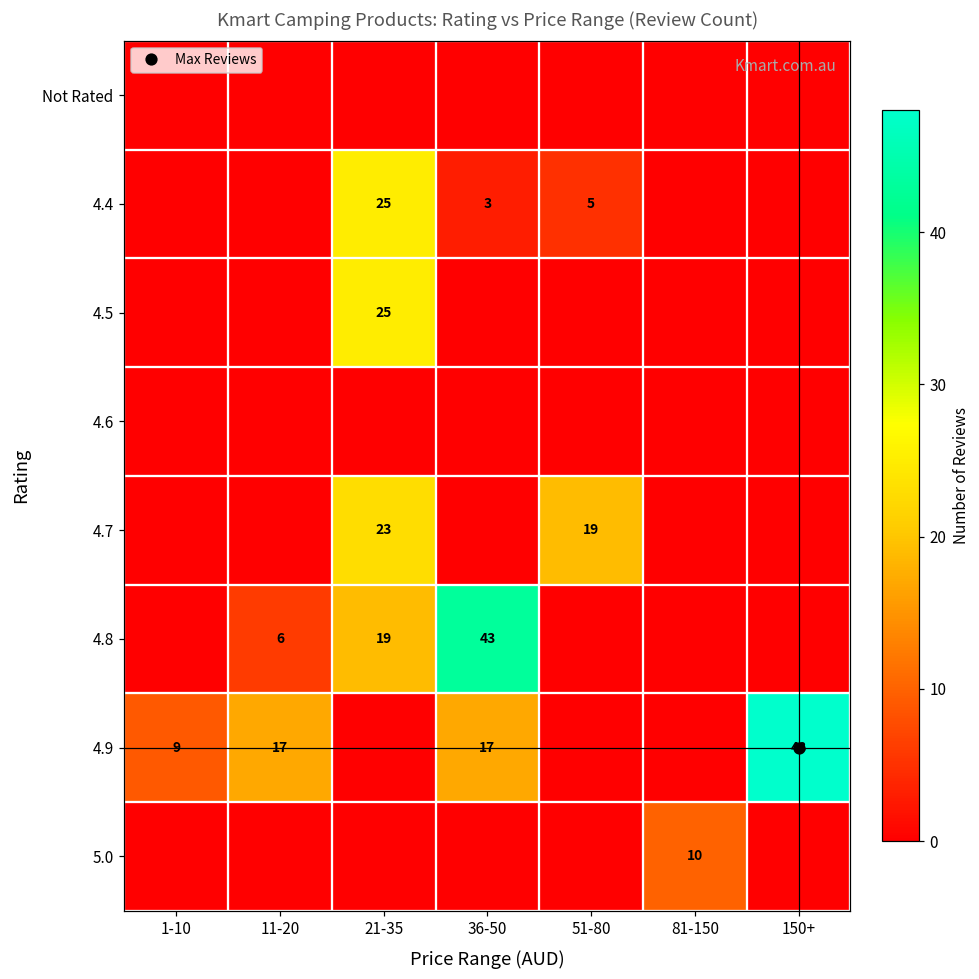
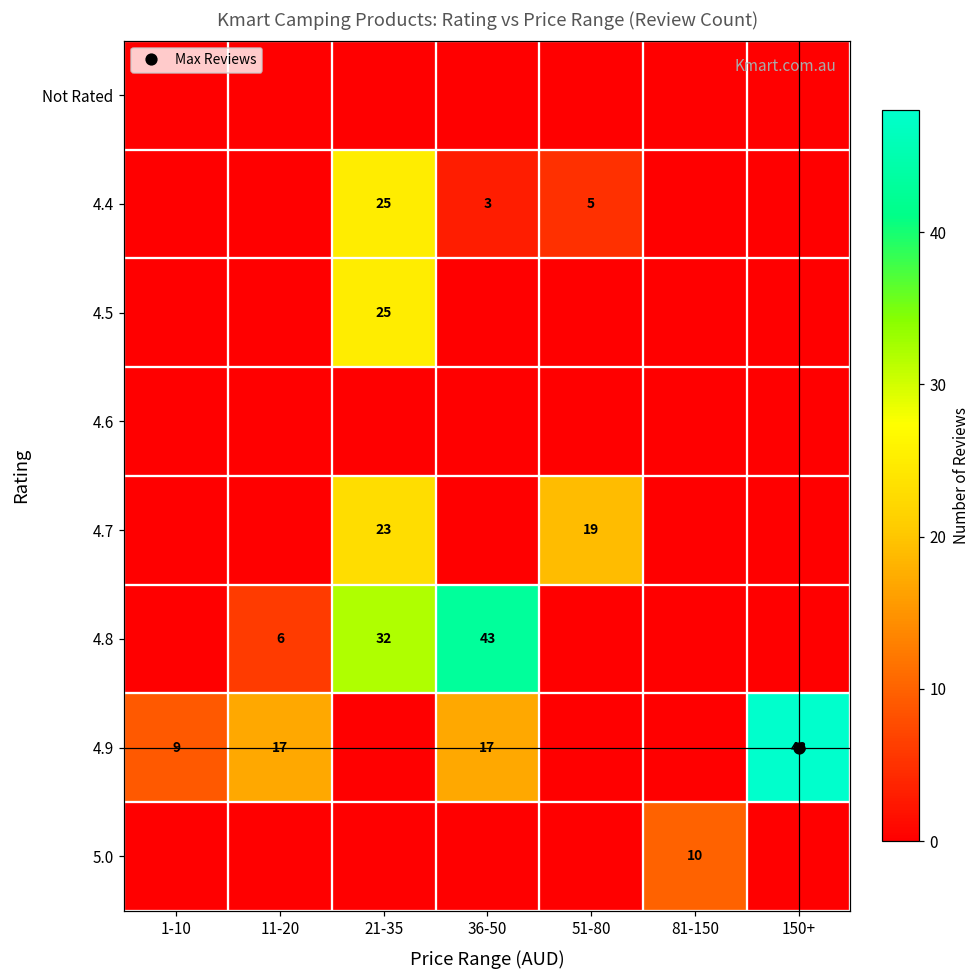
  {
    "4.4": {
      "21-35": 25,
      "36-50": 3,
      "51-80": 5
    },
    "4.5": {
      "21-35": 25
    },
    "4.7": {
      "21-35": 23,
      "51-80": 19
    },
    "4.8": {
      "11-20": 6,
-     "21-35": 19,
+     "21-35": 32,
      "36-50": 43
    },
    "4.9": {
      "1-10": 9,
      "11-20": 17,
      "36-50": 17
    },
    "5.0": {
      "81-150": 10
    }
  }
